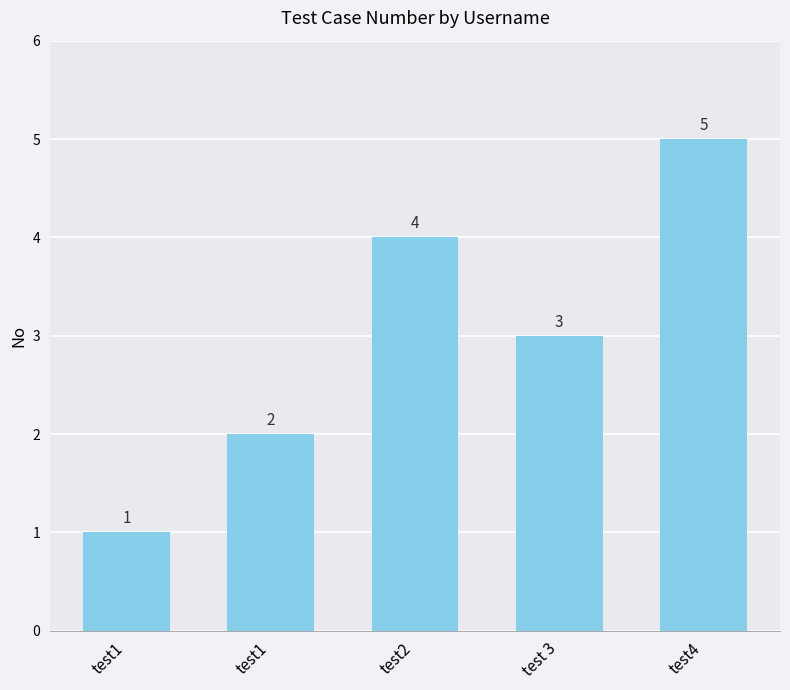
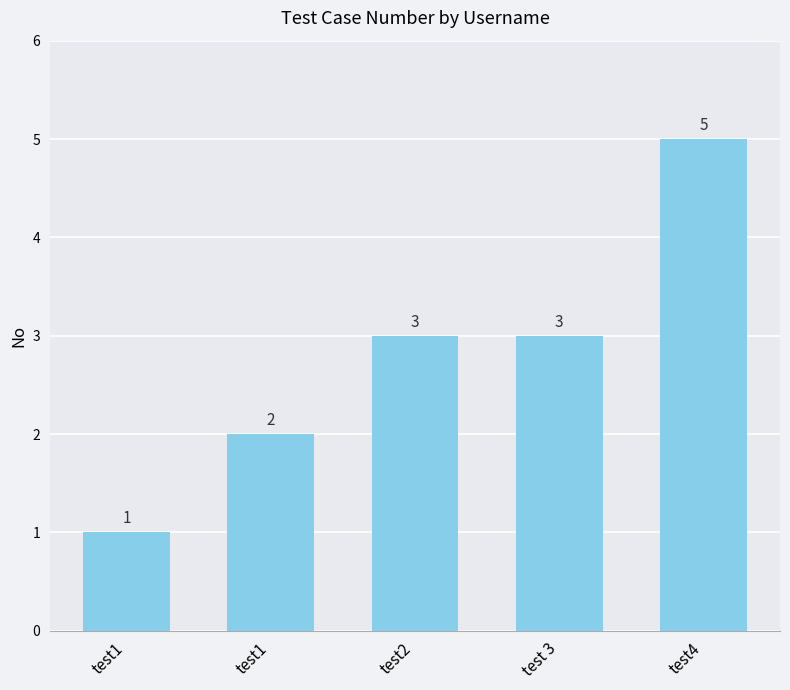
  {
-   "test2": 4,
+   "test2": 3,
    "test 3": 3,
    "test4": 5
  }
